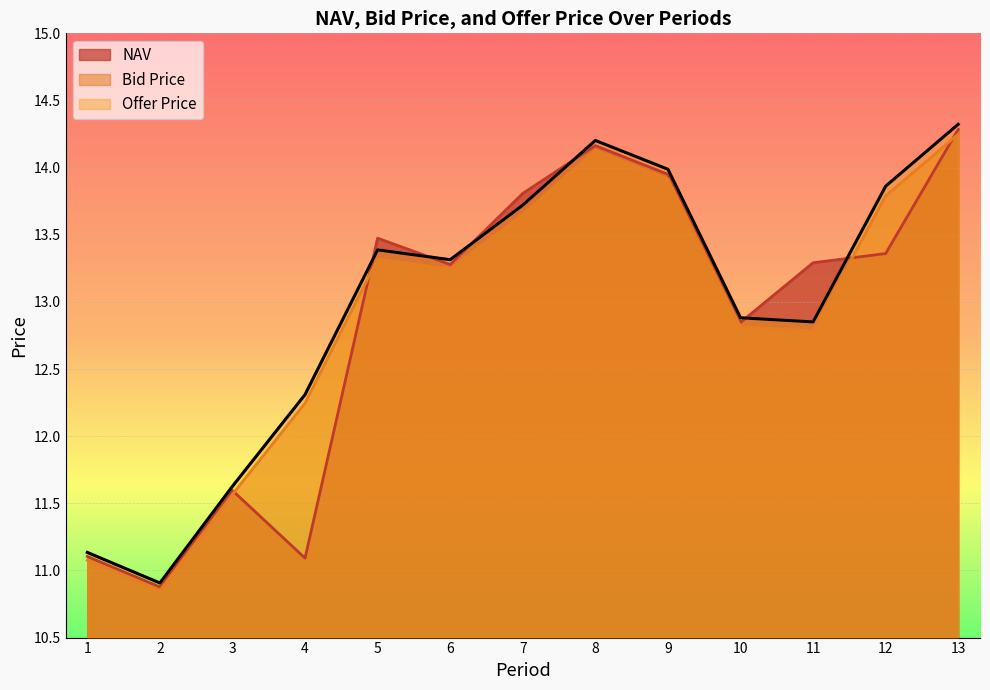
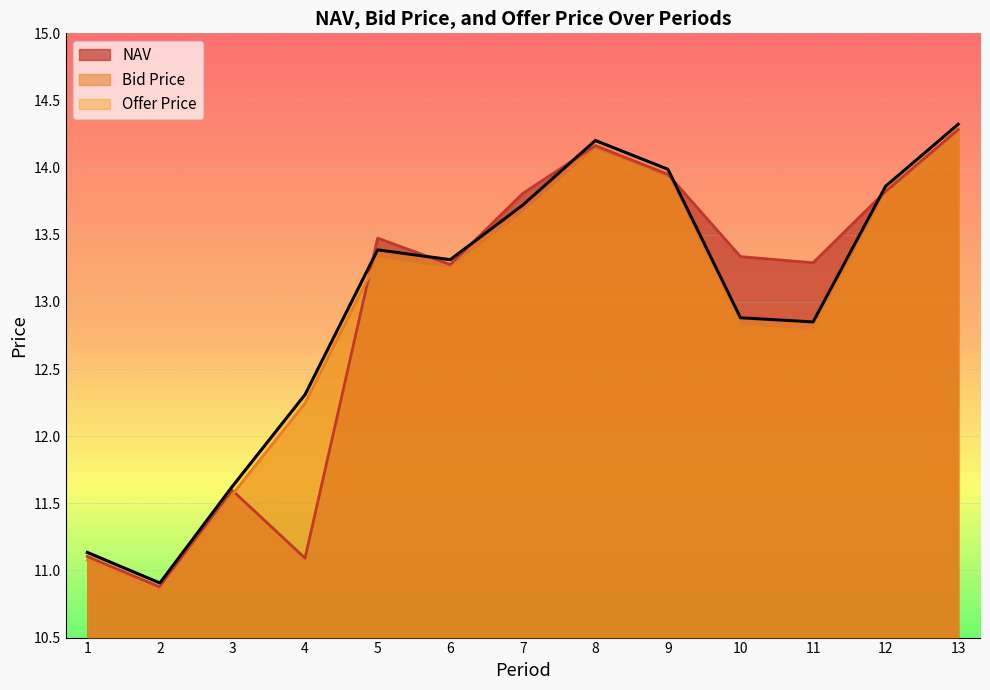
  {
    "NAV": {
      "1": 11.10,
      "2": 10.88,
      "3": 11.60,
      "4": 11.09,
      "5": 13.47,
      "6": 13.28,
      "7": 13.81,
      "8": 14.16,
      "9": 13.95,
-     "10": 12.85,
+     "10": 13.34,
      "11": 13.29,
-     "12": 13.36,
+     "12": 13.82,
      "13": 14.28
    }
  }
